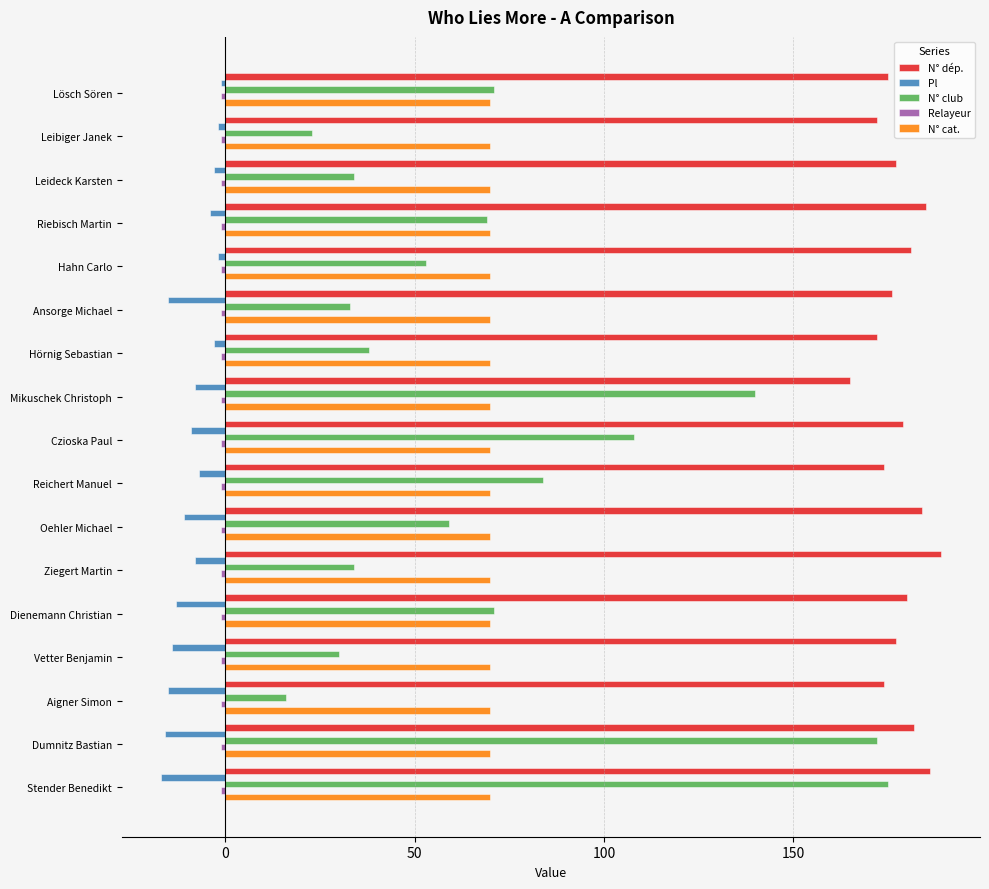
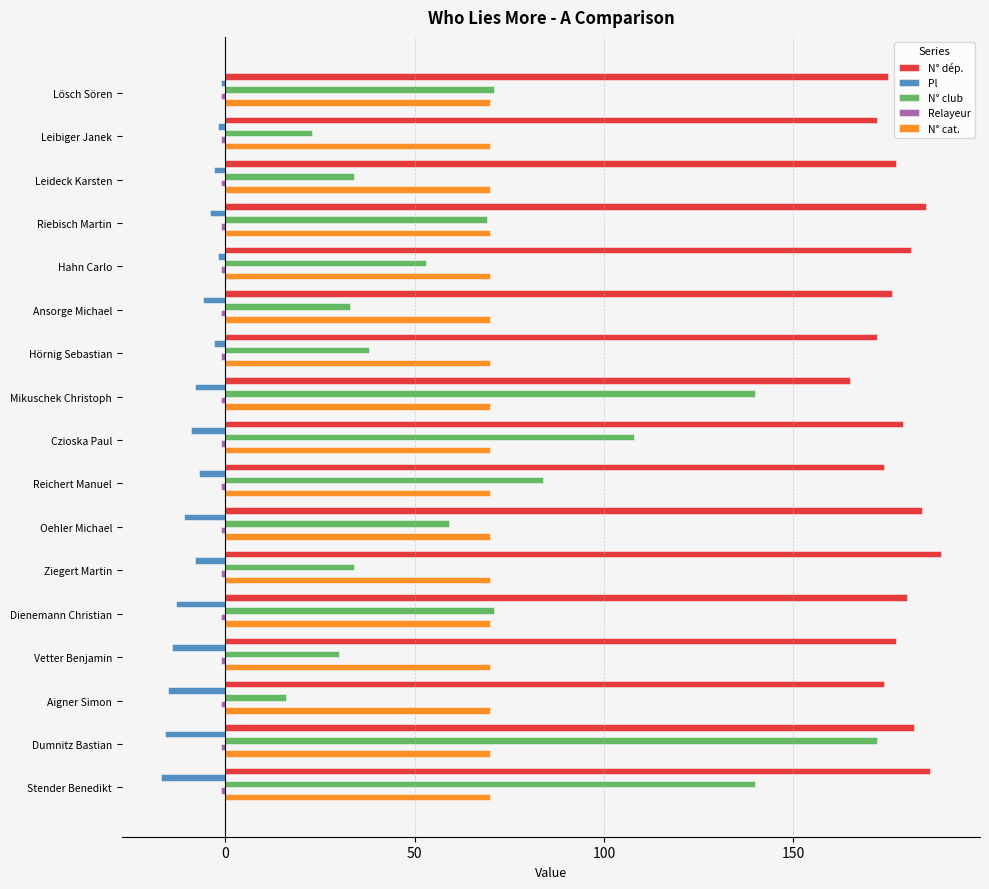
  {
    "N° dép.": {
      "Lösch Sören": 175,
      "Leibiger Janek": 172,
      "Leideck Karsten": 177,
      "Riebisch Martin": 185,
      "Hahn Carlo": 181,
      "Ansorge Michael": 176,
      "Hörnig Sebastian": 172,
      "Mikuschek Christoph": 165,
      "Czioska Paul": 179,
      "Reichert Manuel": 174,
      "Oehler Michael": 184,
      "Ziegert Martin": 189,
      "Dienemann Christian": 180,
      "Vetter Benjamin": 177,
      "Aigner Simon": 174,
      "Dumnitz Bastian": 182,
      "Stender Benedikt": 186
    },
    "Pl": {
      "Lösch Sören": -1,
      "Leibiger Janek": -2,
      "Leideck Karsten": -3,
      "Riebisch Martin": -4,
      "Hahn Carlo": -2,
-     "Ansorge Michael": -15,
+     "Ansorge Michael": -6,
      "Hörnig Sebastian": -3,
      "Mikuschek Christoph": -8,
      "Czioska Paul": -9,
      "Reichert Manuel": -7,
      "Oehler Michael": -11,
      "Ziegert Martin": -8,
      "Dienemann Christian": -13,
      "Vetter Benjamin": -14,
      "Aigner Simon": -15,
      "Dumnitz Bastian": -16,
      "Stender Benedikt": -17
    },
    "N° club": {
      "Lösch Sören": 71,
      "Leibiger Janek": 23,
      "Leideck Karsten": 34,
      "Riebisch Martin": 69,
      "Hahn Carlo": 53,
      "Ansorge Michael": 33,
      "Hörnig Sebastian": 38,
      "Mikuschek Christoph": 140,
      "Czioska Paul": 108,
      "Reichert Manuel": 84,
      "Oehler Michael": 59,
      "Ziegert Martin": 34,
      "Dienemann Christian": 71,
      "Vetter Benjamin": 30,
      "Aigner Simon": 16,
      "Dumnitz Bastian": 172,
-     "Stender Benedikt": 175
+     "Stender Benedikt": 140
    },
    "Relayeur": {
      "Lösch Sören": -1,
      "Leibiger Janek": -1,
      "Leideck Karsten": -1,
      "Riebisch Martin": -1,
      "Hahn Carlo": -1,
      "Ansorge Michael": -1,
      "Hörnig Sebastian": -1,
      "Mikuschek Christoph": -1,
      "Czioska Paul": -1,
      "Reichert Manuel": -1,
      "Oehler Michael": -1,
      "Ziegert Martin": -1,
      "Dienemann Christian": -1,
      "Vetter Benjamin": -1,
      "Aigner Simon": -1,
      "Dumnitz Bastian": -1,
      "Stender Benedikt": -1
    },
    "N° cat.": {
      "Lösch Sören": 70,
      "Leibiger Janek": 70,
      "Leideck Karsten": 70,
      "Riebisch Martin": 70,
      "Hahn Carlo": 70,
      "Ansorge Michael": 70,
      "Hörnig Sebastian": 70,
      "Mikuschek Christoph": 70,
      "Czioska Paul": 70,
      "Reichert Manuel": 70,
      "Oehler Michael": 70,
      "Ziegert Martin": 70,
      "Dienemann Christian": 70,
      "Vetter Benjamin": 70,
      "Aigner Simon": 70,
      "Dumnitz Bastian": 70,
      "Stender Benedikt": 70
    }
  }
